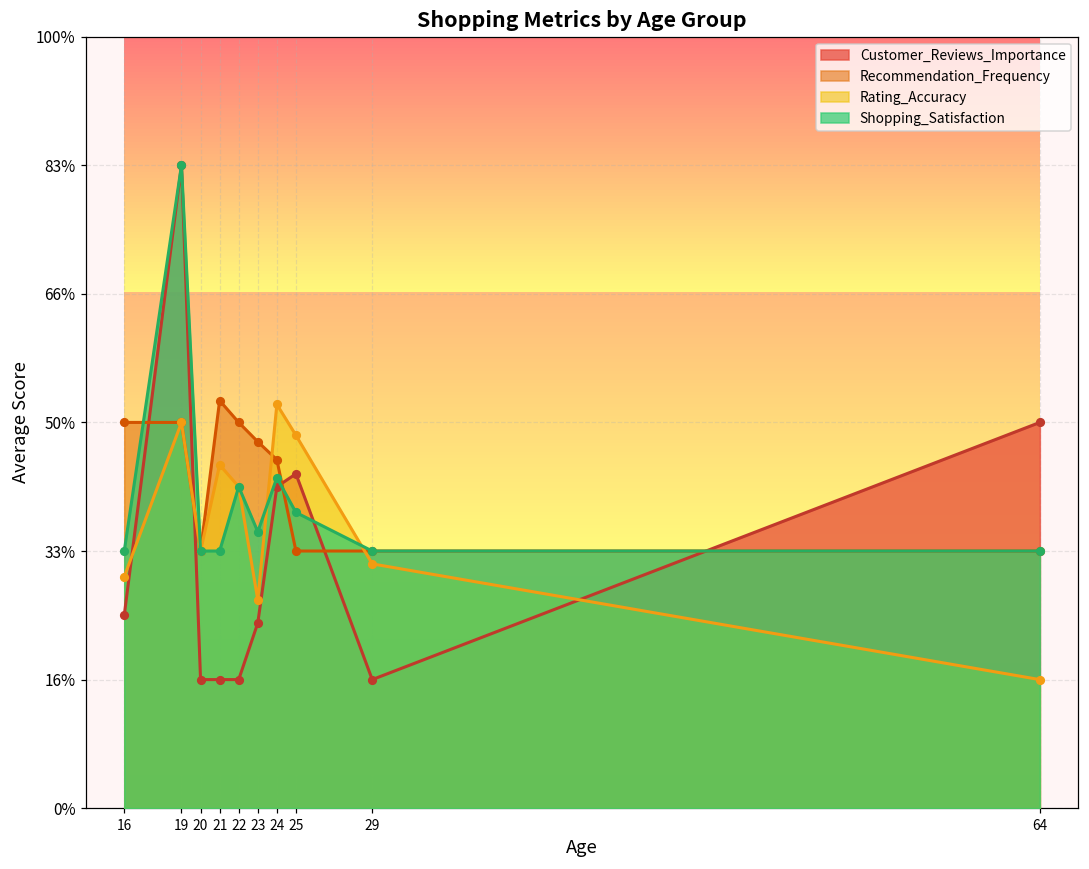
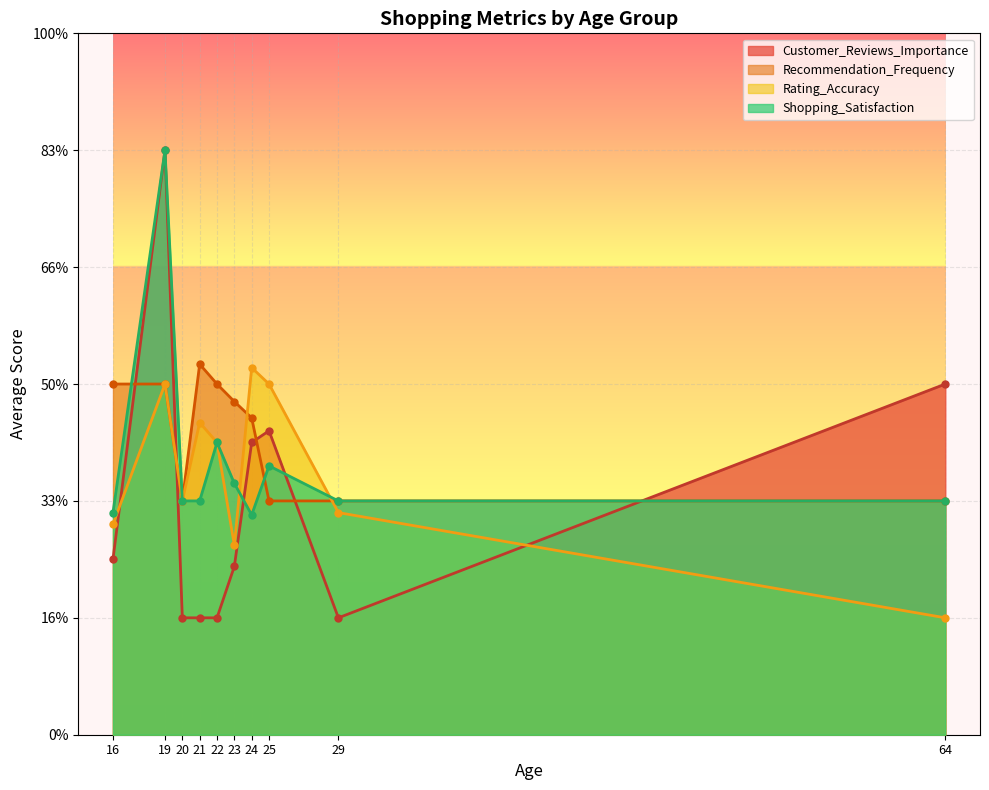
  {
    "Rating_Accuracy": {
      "16": "30%",
      "21": "45%",
      "23": "27%",
      "24": "52%",
-     "25": "48%",
+     "25": "50%",
      "29": "32%",
      "64": "17%"
    },
    "Shopping_Satisfaction": {
-     "16": "33%",
+     "16": "32%",
      "21": "33%",
      "23": "36%",
-     "24": "43%",
+     "24": "31%",
      "25": "38%"
    }
  }
